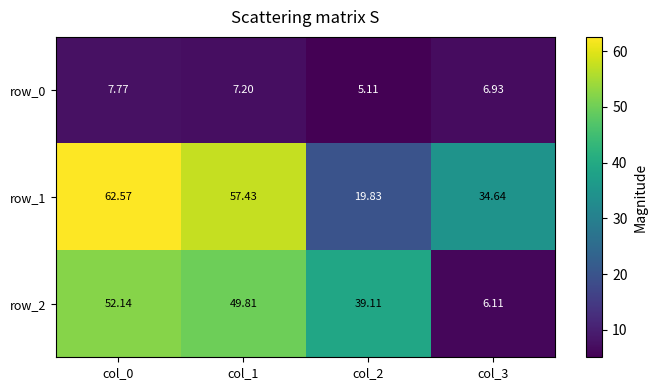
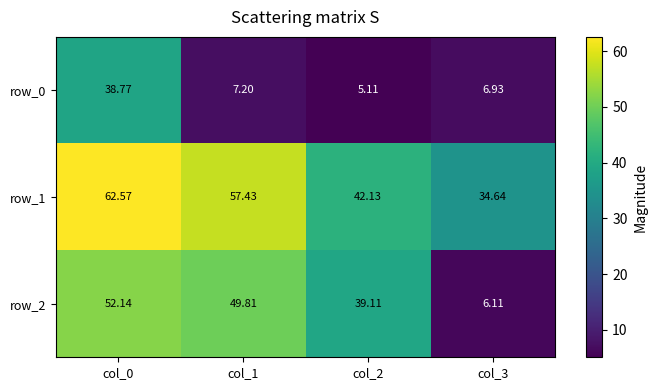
  {
    "row_0": {
-     "col_0": 7.77,
+     "col_0": 38.77,
      "col_1": 7.20,
      "col_2": 5.11,
      "col_3": 6.93
    },
    "row_1": {
      "col_0": 62.57,
      "col_1": 57.43,
-     "col_2": 19.83,
+     "col_2": 42.13,
      "col_3": 34.64
    },
    "row_2": {
      "col_0": 52.14,
      "col_1": 49.81,
      "col_2": 39.11,
      "col_3": 6.11
    }
  }
